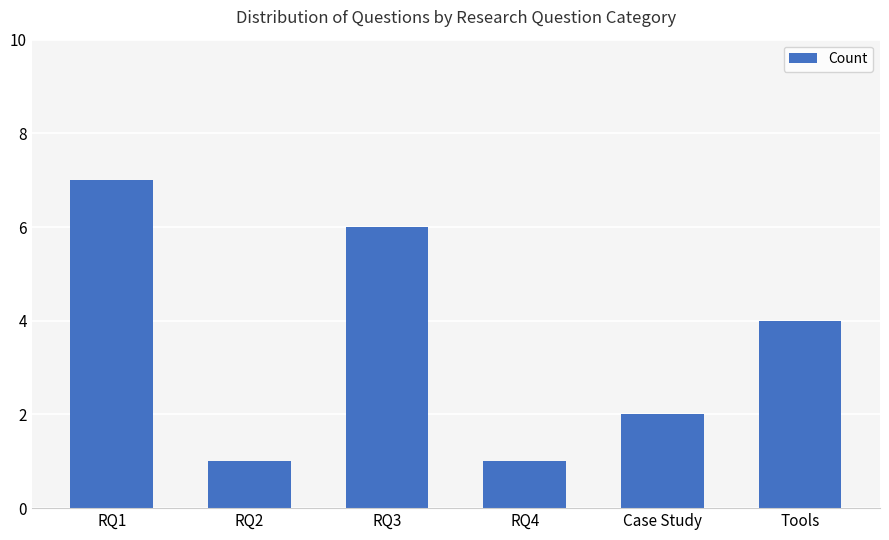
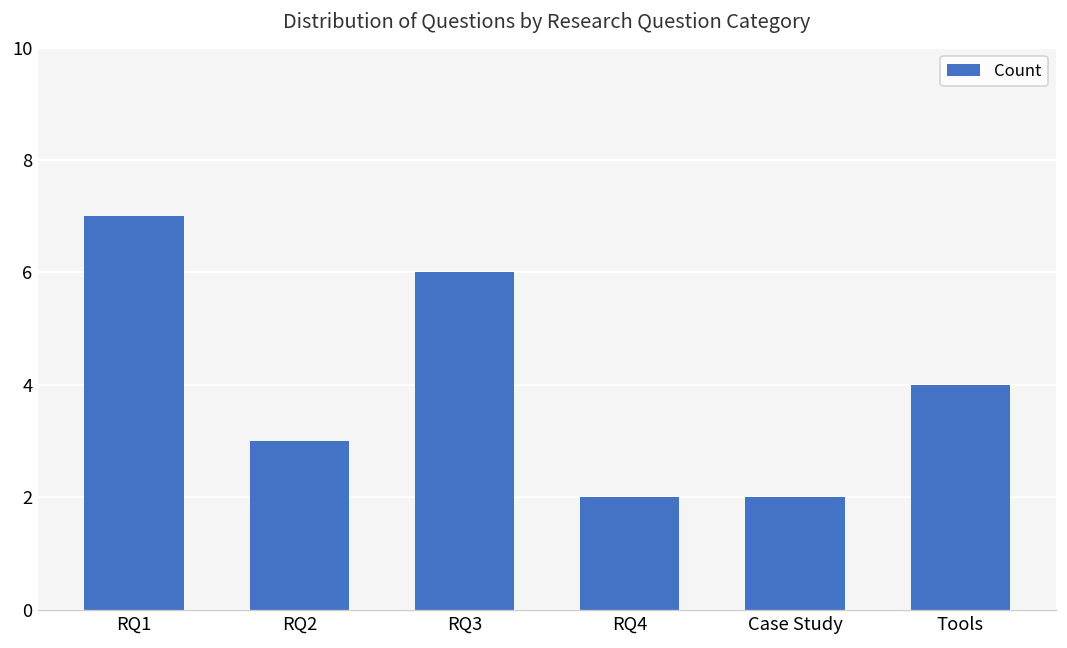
  {
    "RQ1": 7,
-   "RQ2": 1,
+   "RQ2": 3,
    "RQ3": 6,
-   "RQ4": 1,
+   "RQ4": 2,
    "Case Study": 2,
    "Tools": 4
  }
